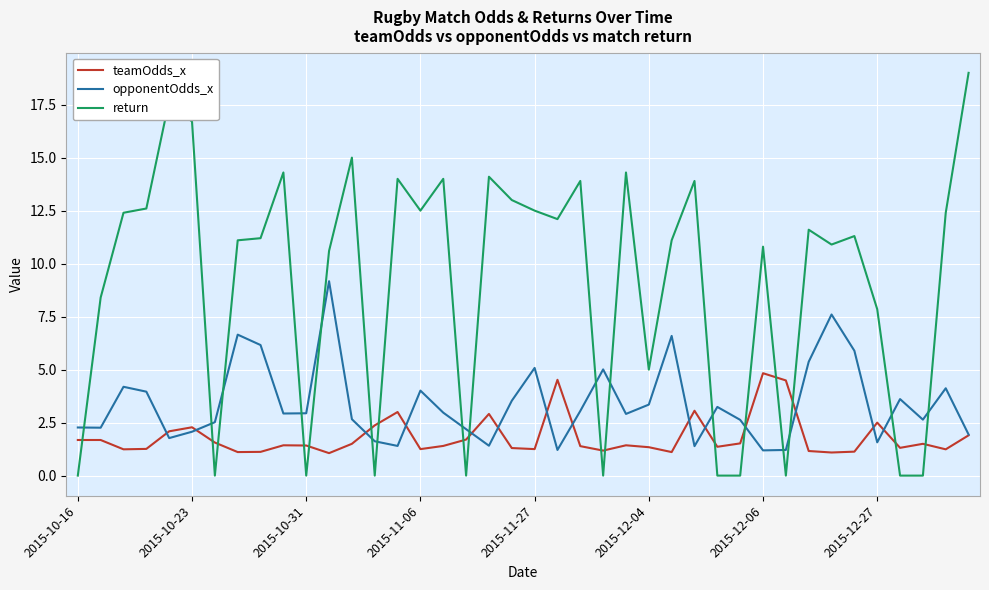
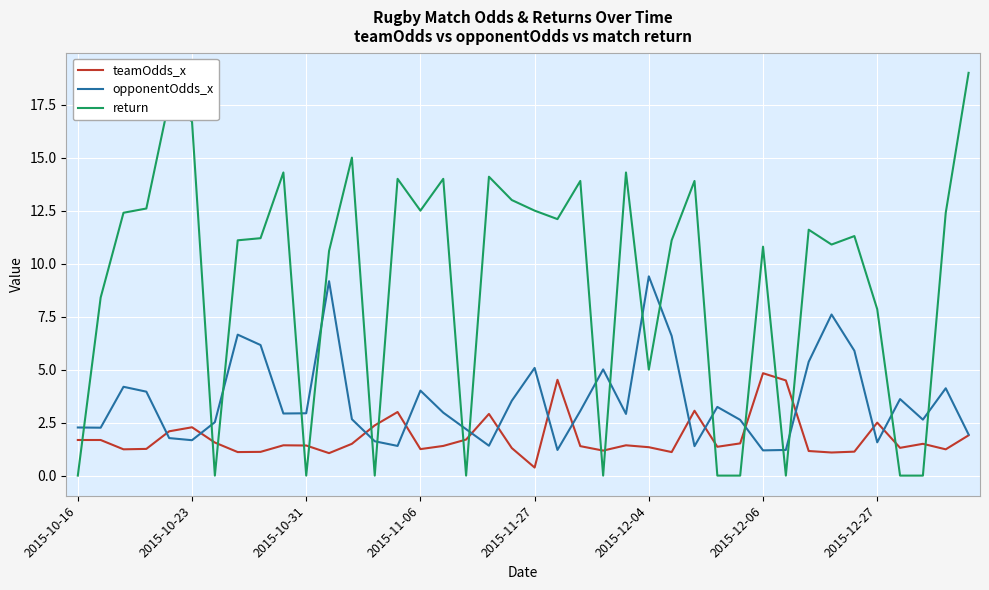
  {
    "teamOdds_x": {
      "2015-10-23": 2.3,
      "2015-11-06": 1.3,
-     "2015-11-27": 1.3,
+     "2015-11-27": 0.4,
      "2015-12-04": 1.3,
      "2015-12-06": 4.8
    },
    "opponentOdds_x": {
-     "2015-10-23": 2.1,
+     "2015-10-23": 1.7,
      "2015-11-06": 4.0,
      "2015-11-27": 5.1,
-     "2015-12-04": 3.4,
+     "2015-12-04": 9.4,
      "2015-12-06": 1.2
    },
    "return": {
      "2015-10-23": 16.7,
      "2015-11-06": 12.5,
      "2015-11-27": 12.5,
      "2015-12-04": 5.0,
      "2015-12-06": 10.8
    }
  }
